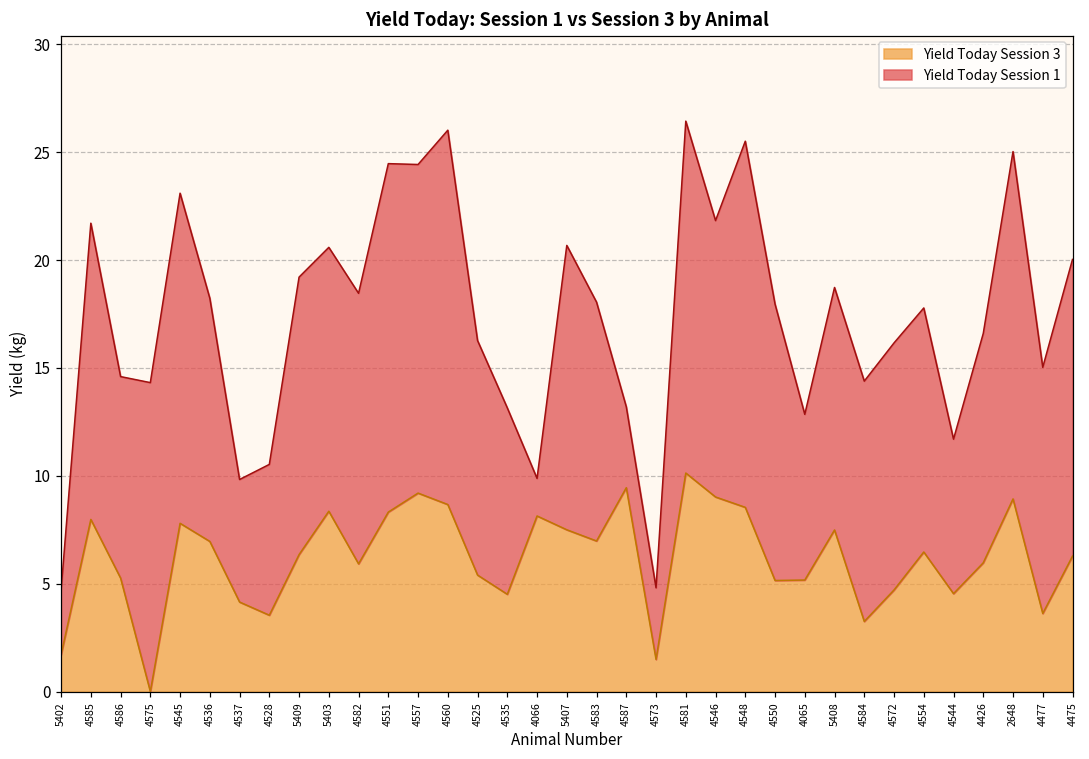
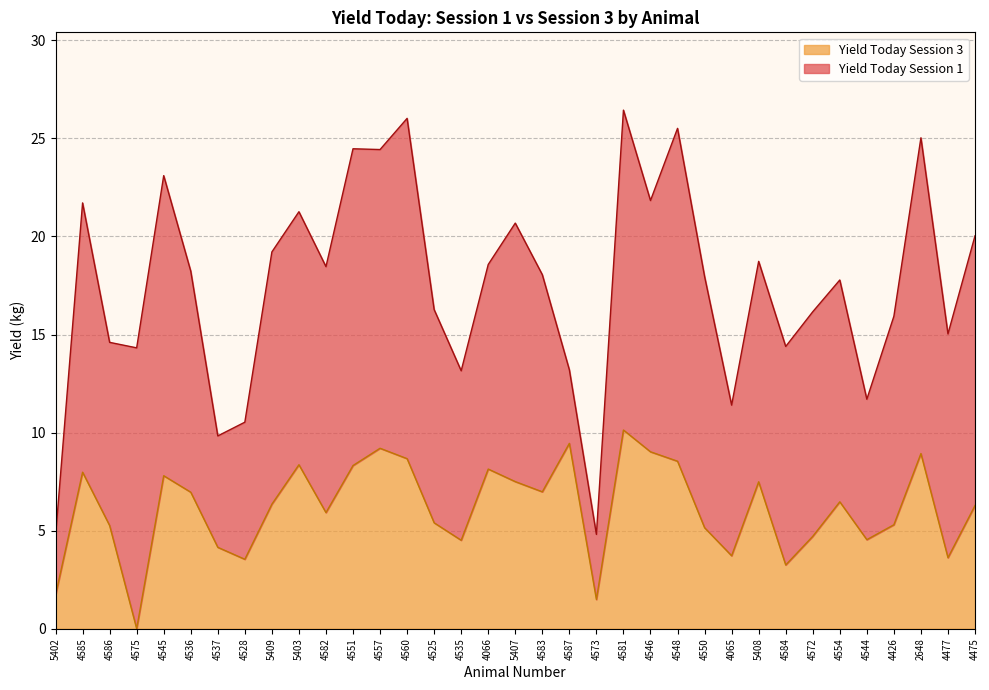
  {
    "Yield Today Session 3": {
      "5402": 1.7,
      "4585": 8.0,
      "4586": 5.3,
      "4575": 0.0,
      "4545": 7.8,
      "4536": 7.0,
      "4537": 4.2,
      "4528": 3.5,
      "5409": 6.4,
      "5403": 8.4,
      "4582": 5.9,
      "4551": 8.3,
      "4557": 9.2,
      "4560": 8.7,
      "4525": 5.4,
      "4535": 4.5,
      "4066": 8.1,
      "5407": 7.5,
      "4583": 7.0,
      "4587": 9.5,
      "4573": 1.5,
      "4581": 10.1,
      "4546": 9.0,
      "4548": 8.5,
      "4550": 5.2,
-     "4065": 5.2,
+     "4065": 3.7,
      "5408": 7.5,
      "4584": 3.3,
      "4572": 4.7,
      "4554": 6.5,
      "4544": 4.5,
-     "4426": 6.0,
+     "4426": 5.3,
      "2648": 8.9,
      "4477": 3.6,
      "4475": 6.3
    },
    "Yield Today Session 1": {
      "5402": 3.0,
      "4585": 13.7,
      "4586": 9.3,
      "4575": 14.3,
      "4545": 15.3,
      "4536": 11.3,
      "4537": 5.7,
      "4528": 7.0,
      "5409": 12.9,
-     "5403": 12.2,
+     "5403": 12.9,
      "4582": 12.5,
      "4551": 16.2,
      "4557": 15.2,
      "4560": 17.4,
      "4525": 10.9,
      "4535": 8.6,
-     "4066": 1.7,
+     "4066": 10.4,
      "5407": 13.2,
      "4583": 11.1,
      "4587": 3.8,
      "4573": 3.3,
      "4581": 16.3,
      "4546": 12.8,
      "4548": 17.0,
      "4550": 12.8,
      "4065": 7.7,
      "5408": 11.2,
      "4584": 11.1,
      "4572": 11.5,
      "4554": 11.3,
      "4544": 7.2,
      "4426": 10.6,
      "2648": 16.1,
      "4477": 11.4,
      "4475": 13.8
    }
  }
